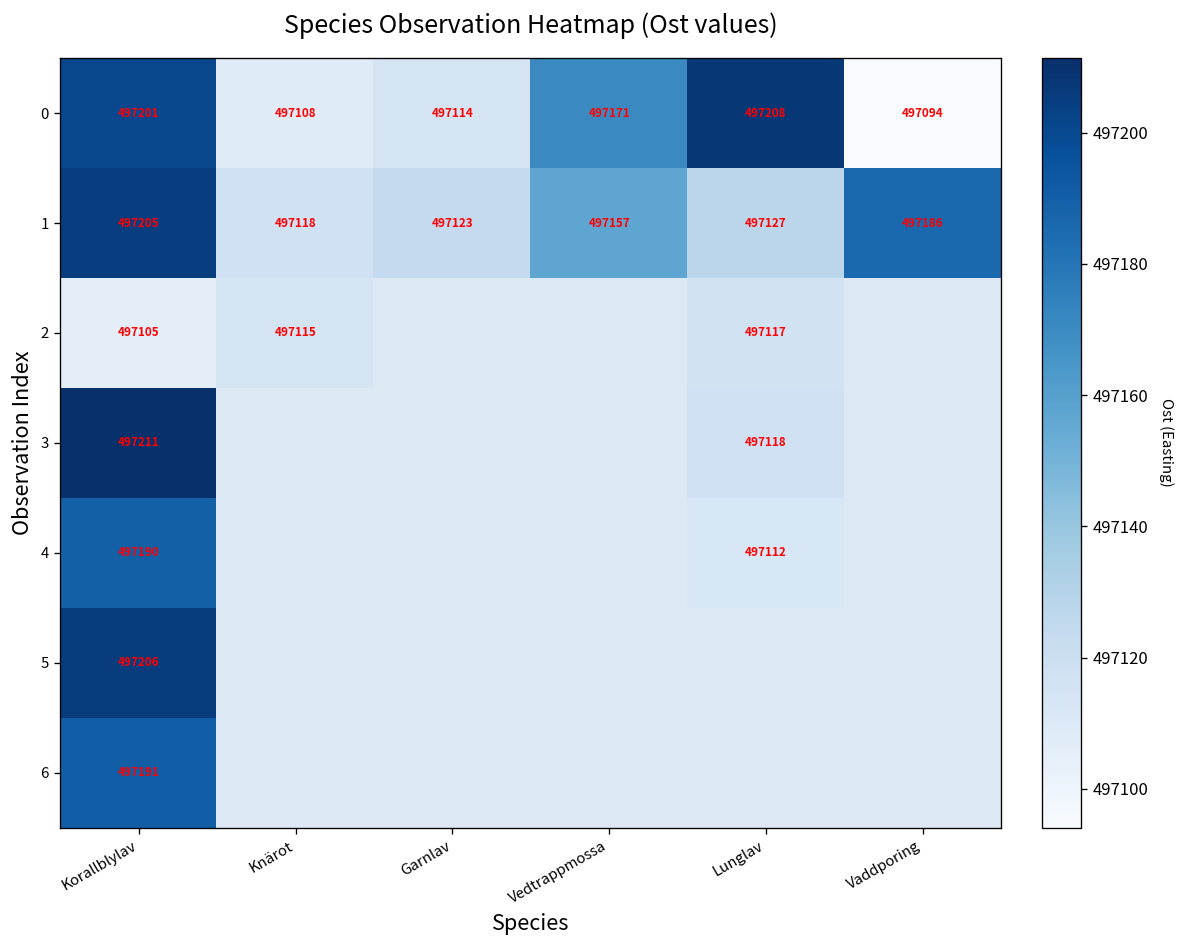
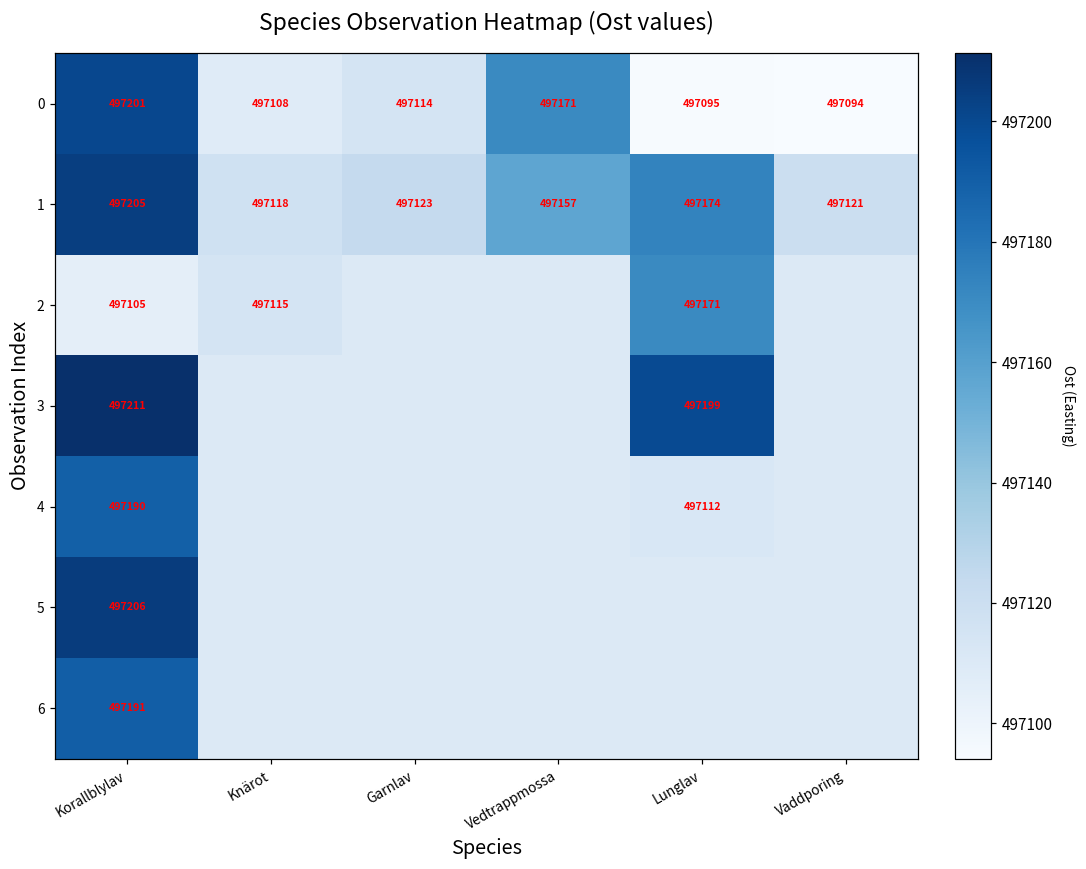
  {
    "0": {
      "Korallblylav": 497201,
      "Knärot": 497108,
      "Garnlav": 497114,
      "Vedtrappmossa": 497171,
-     "Lunglav": 497208,
+     "Lunglav": 497095,
      "Vaddporing": 497094
    },
    "1": {
      "Korallblylav": 497205,
      "Knärot": 497118,
      "Garnlav": 497123,
      "Vedtrappmossa": 497157,
-     "Lunglav": 497127,
-     "Vaddporing": 497186
+     "Lunglav": 497174,
+     "Vaddporing": 497121
    },
    "2": {
      "Korallblylav": 497105,
      "Knärot": 497115,
-     "Lunglav": 497117
+     "Lunglav": 497171
    },
    "3": {
      "Korallblylav": 497211,
-     "Lunglav": 497118
+     "Lunglav": 497199
    },
    "4": {
      "Korallblylav": 497190,
      "Lunglav": 497112
    },
    "5": {
      "Korallblylav": 497206
    },
    "6": {
      "Korallblylav": 497191
    }
  }
